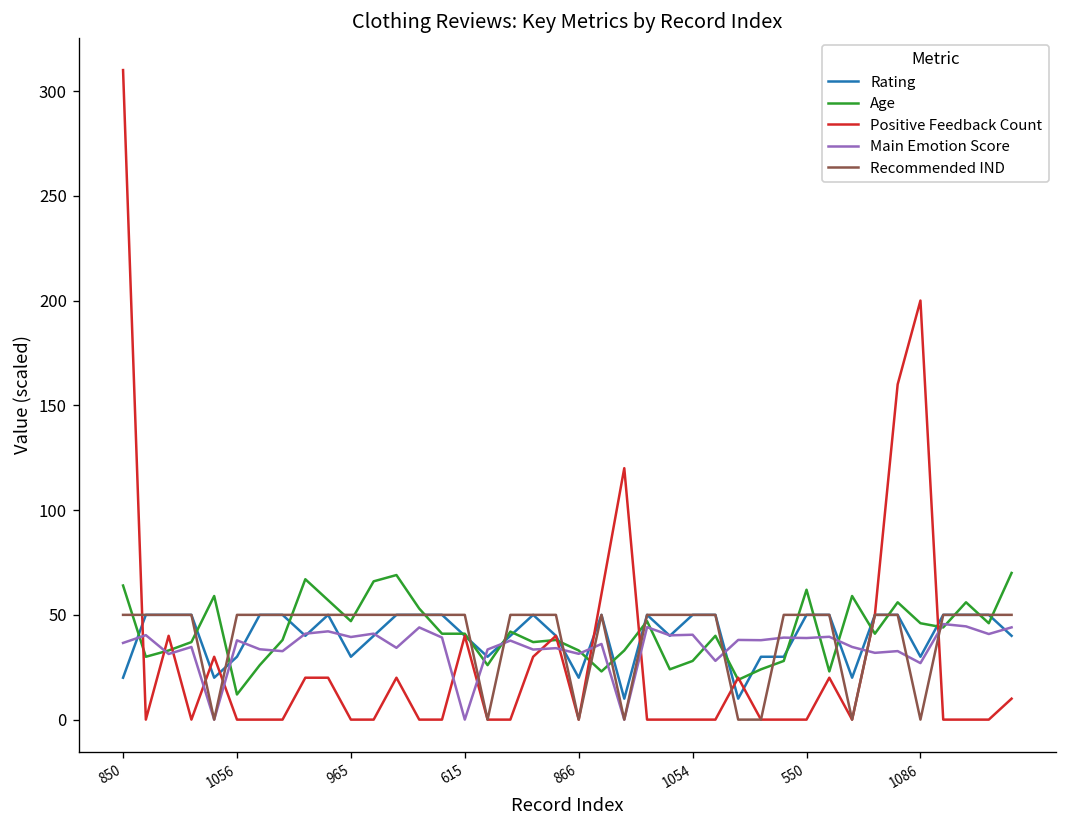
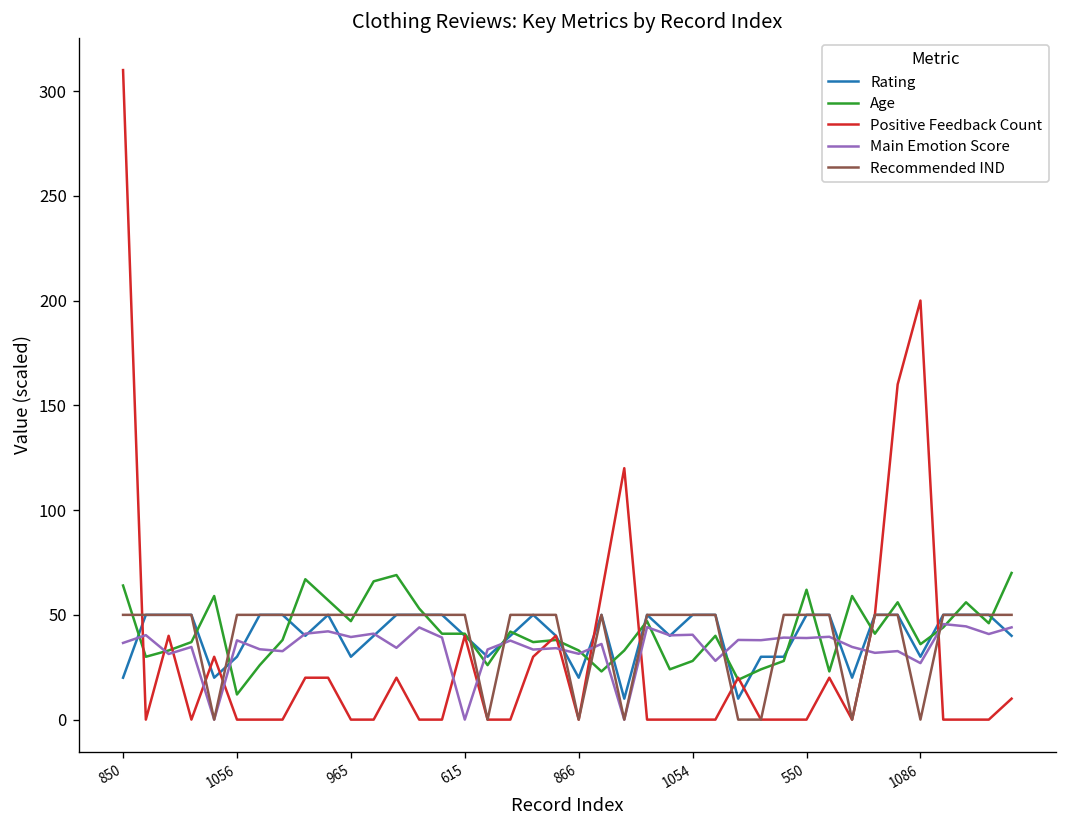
  {
    "Rating": {
      "850": 20,
      "1056": 30,
      "965": 30,
      "866": 20,
      "1086": 30
    },
    "Age": {
      "850": 64,
      "1056": 12,
      "965": 47,
      "866": 33,
      "1054": 28,
      "550": 62,
-     "1086": 46
+     "1086": 36
    },
    "Positive Feedback Count": {
      "850": 310,
      "1056": 0,
      "965": 0,
      "1054": 0,
      "550": 0,
      "1086": 200
    },
    "Main Emotion Score": {
      "850": 37,
      "1056": 38,
      "965": 39,
      "615": 0,
      "866": 31,
      "1054": 41,
      "550": 39,
      "1086": 27
    },
    "Recommended IND": {
      "850": 50,
      "1056": 50,
      "965": 50,
      "615": 50,
      "1086": 0
    }
  }
